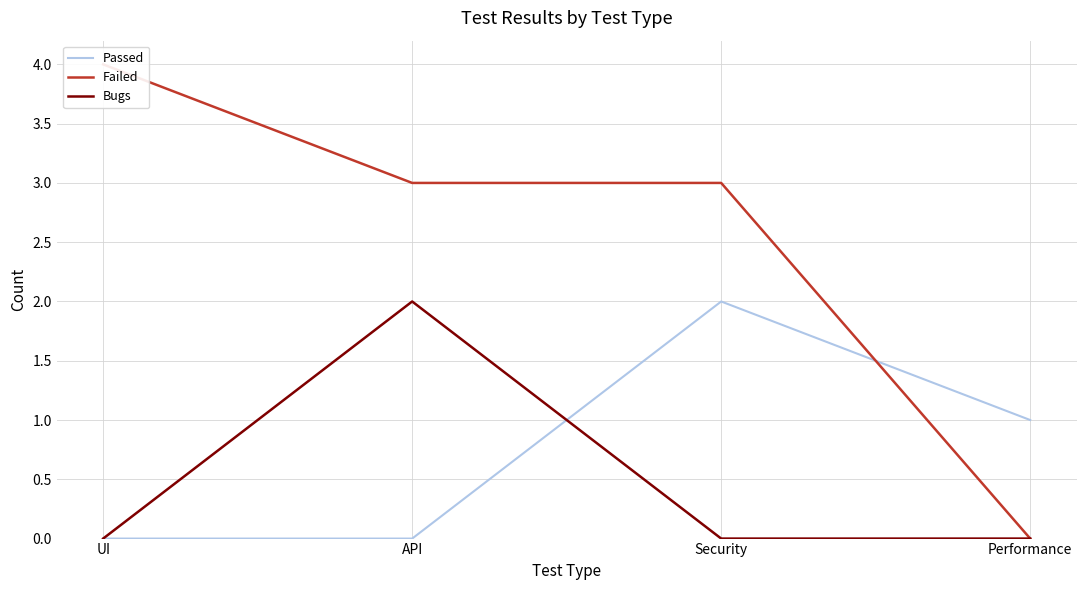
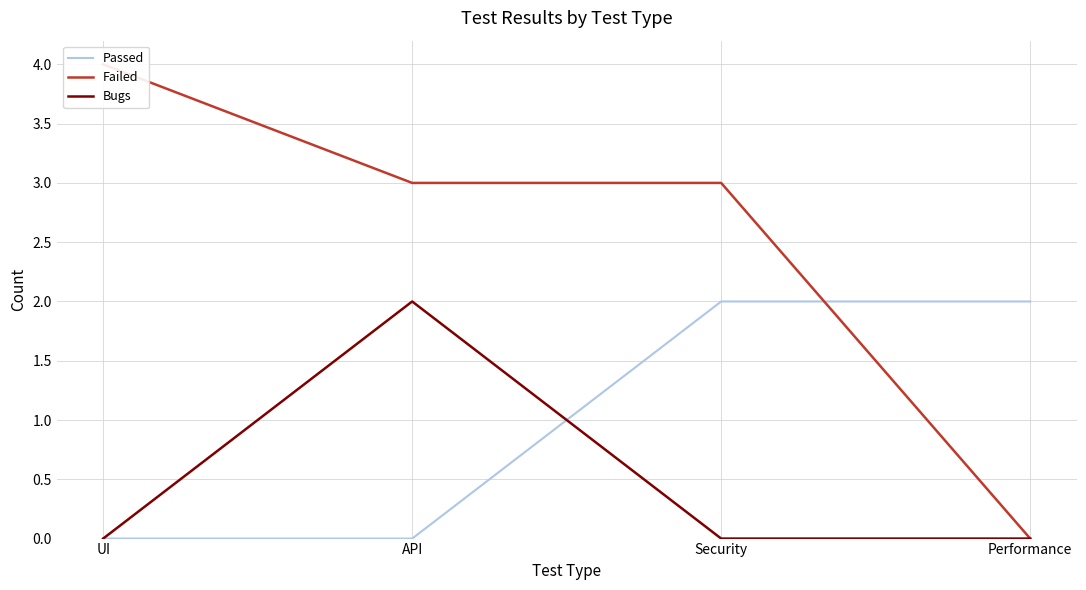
  {
    "Passed": {
      "API": 0,
      "Security": 2,
-     "Performance": 1
+     "Performance": 2
    },
    "Failed": {
      "API": 3,
      "Security": 3
    },
    "Bugs": {
      "API": 2,
      "Security": 0
    }
  }
